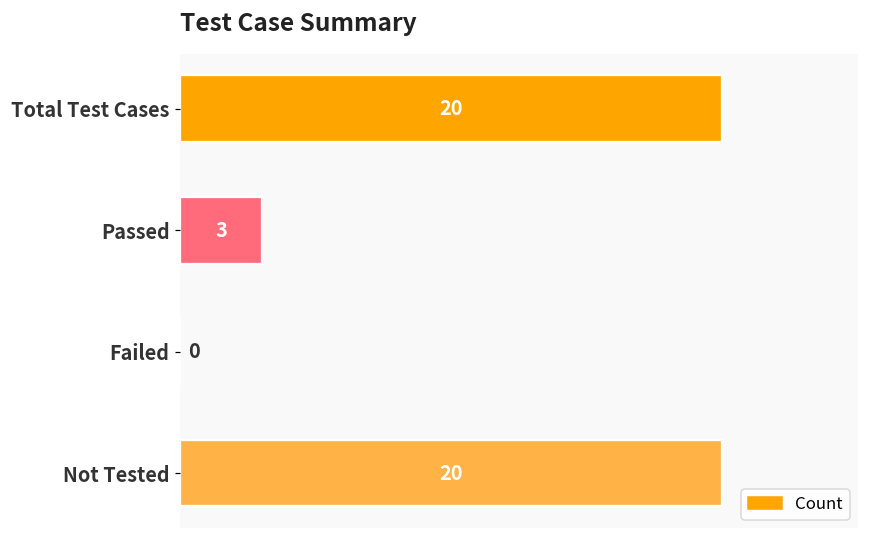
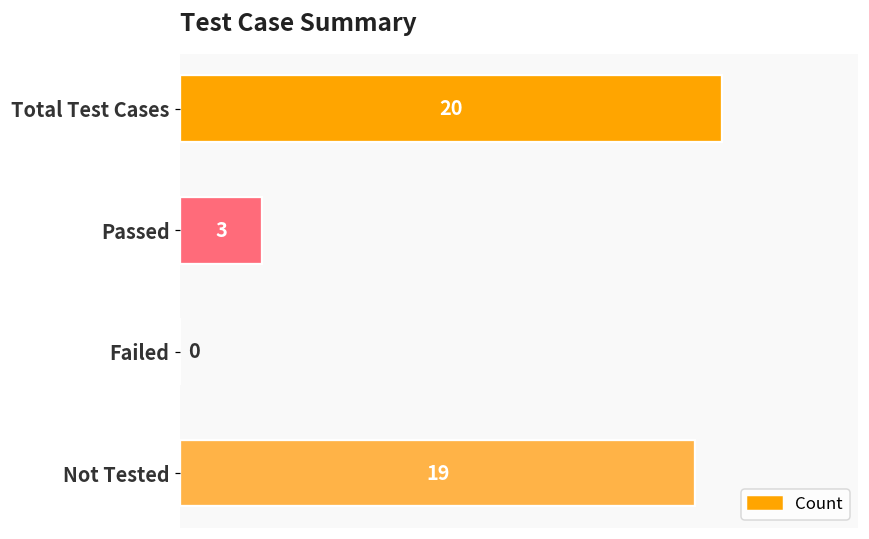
  {
    "Total Test Cases": 20,
    "Passed": 3,
    "Failed": 0,
-   "Not Tested": 20
+   "Not Tested": 19
  }
